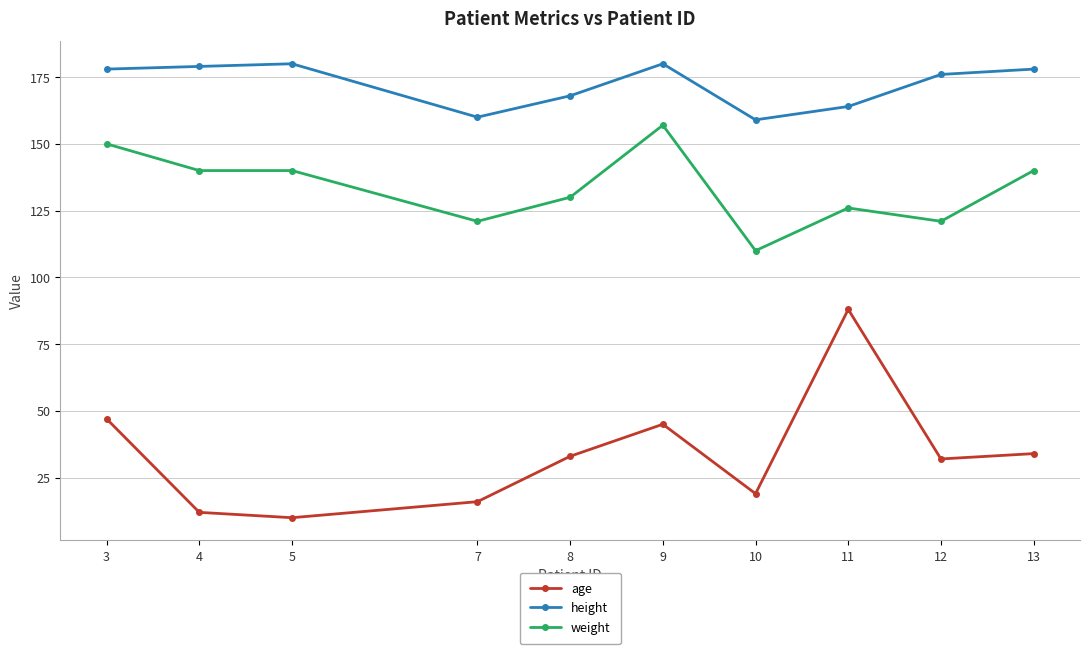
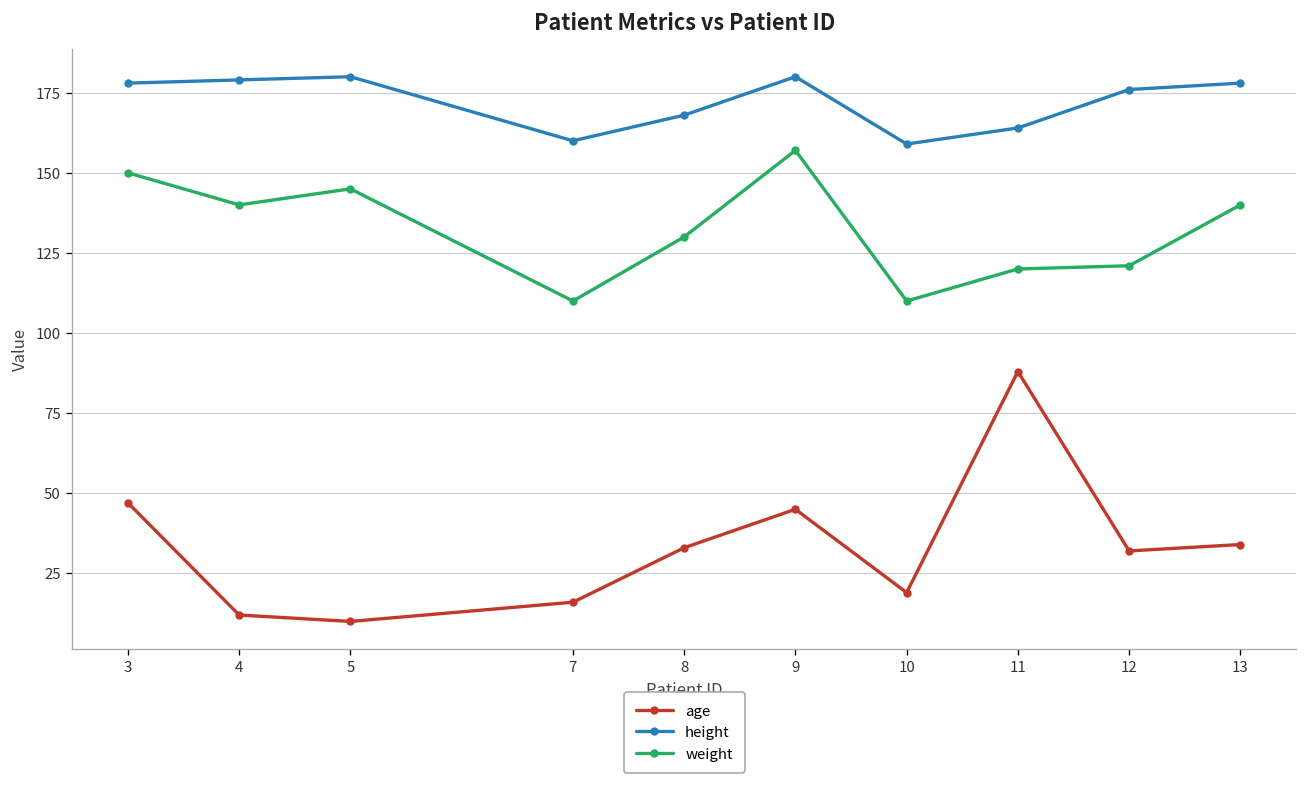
  {
    "age": {
      "3": 47,
      "4": 12,
      "5": 10,
      "7": 16,
      "8": 33,
      "9": 45,
      "10": 19,
      "11": 88,
      "12": 32,
      "13": 34
    },
    "height": {
      "3": 178,
      "4": 179,
      "5": 180,
      "7": 160,
      "8": 168,
      "9": 180,
      "10": 159,
      "11": 164,
      "12": 176,
      "13": 178
    },
    "weight": {
      "3": 150,
      "4": 140,
-     "5": 140,
-     "7": 121,
+     "5": 145,
+     "7": 110,
      "8": 130,
      "9": 157,
      "10": 110,
-     "11": 126,
+     "11": 120,
      "12": 121,
      "13": 140
    }
  }
